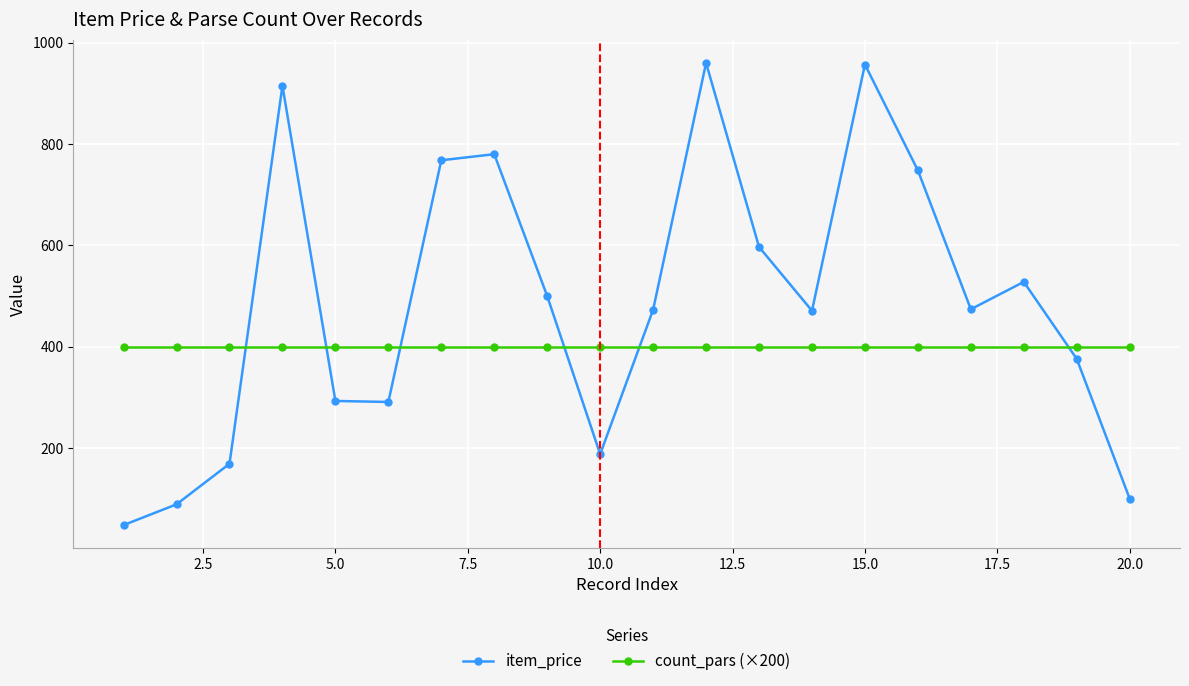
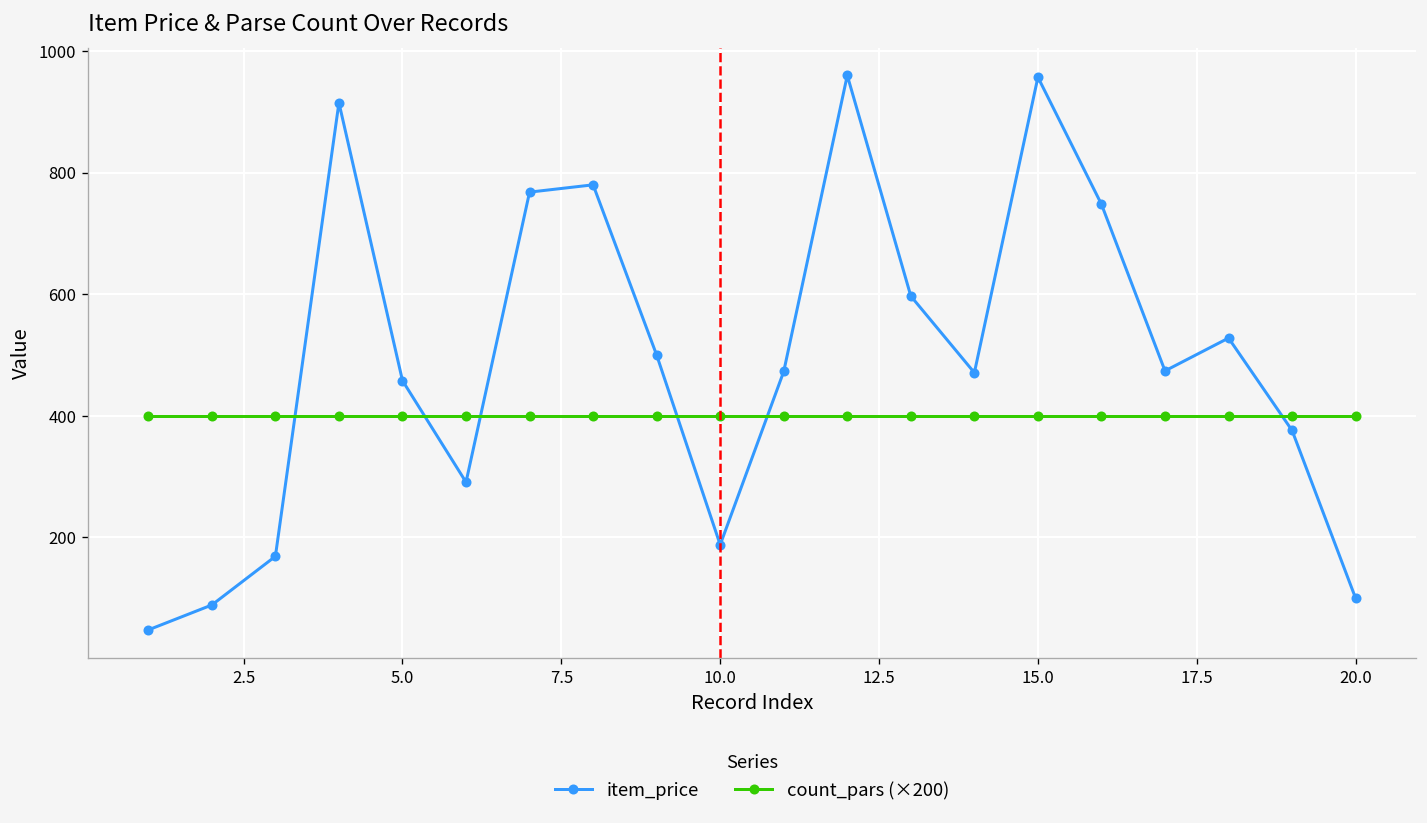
  {
    "item_price": {
-     "5.0": 290,
+     "5.0": 460,
      "10.0": 190,
      "15.0": 960,
      "20.0": 100
    },
    "count_pars (×200)": {
      "5.0": 400,
      "10.0": 400,
      "15.0": 400,
      "20.0": 400
    }
  }
